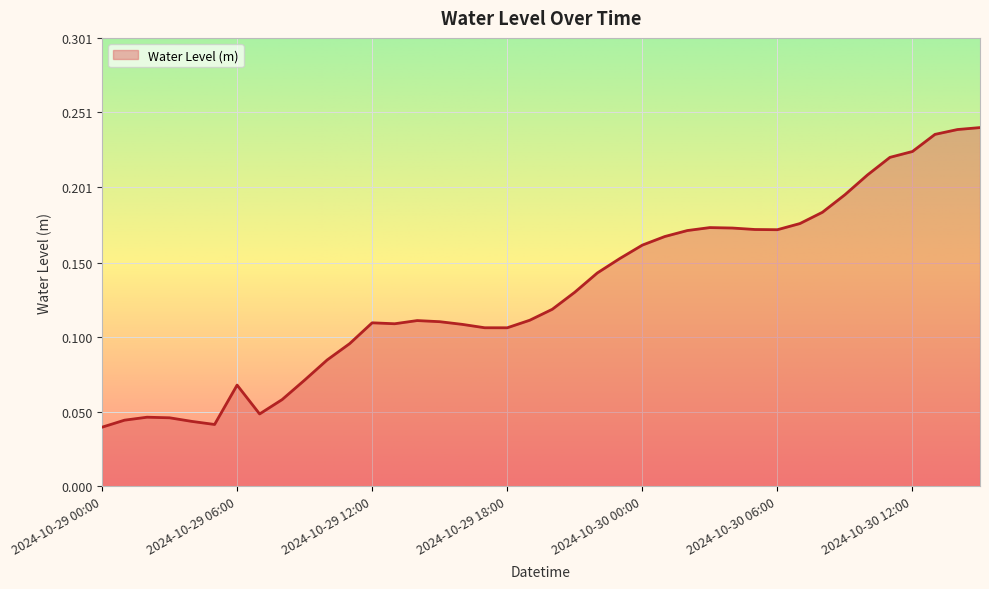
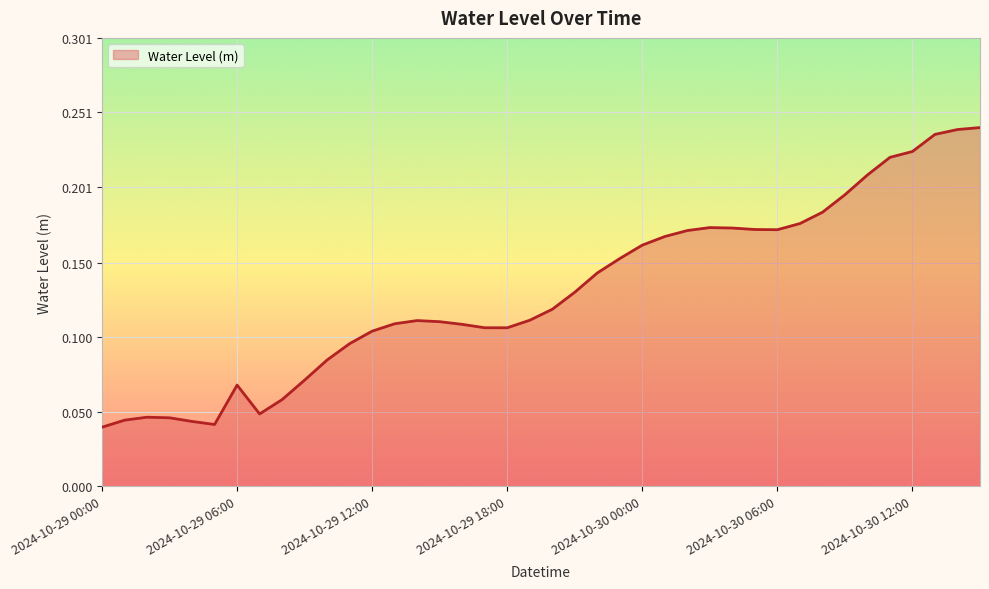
  {
    "2024-10-29 00:00": 0.040,
    "2024-10-29 06:00": 0.068,
-   "2024-10-29 12:00": 0.110,
+   "2024-10-29 12:00": 0.104,
    "2024-10-29 18:00": 0.106,
    "2024-10-30 00:00": 0.162,
    "2024-10-30 06:00": 0.172,
    "2024-10-30 12:00": 0.225
  }
